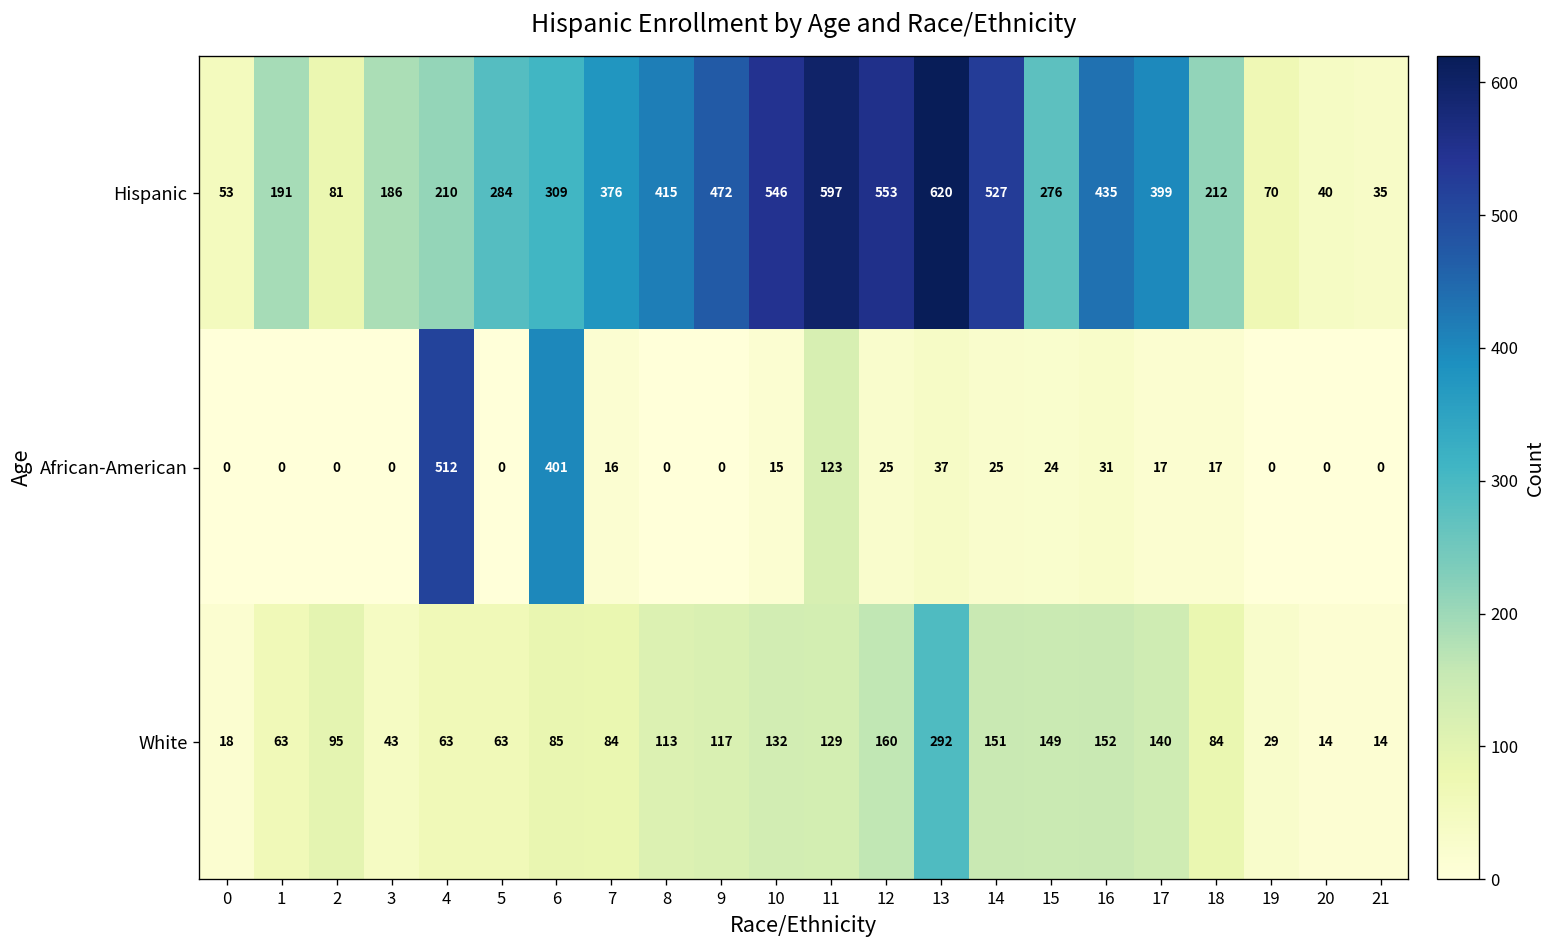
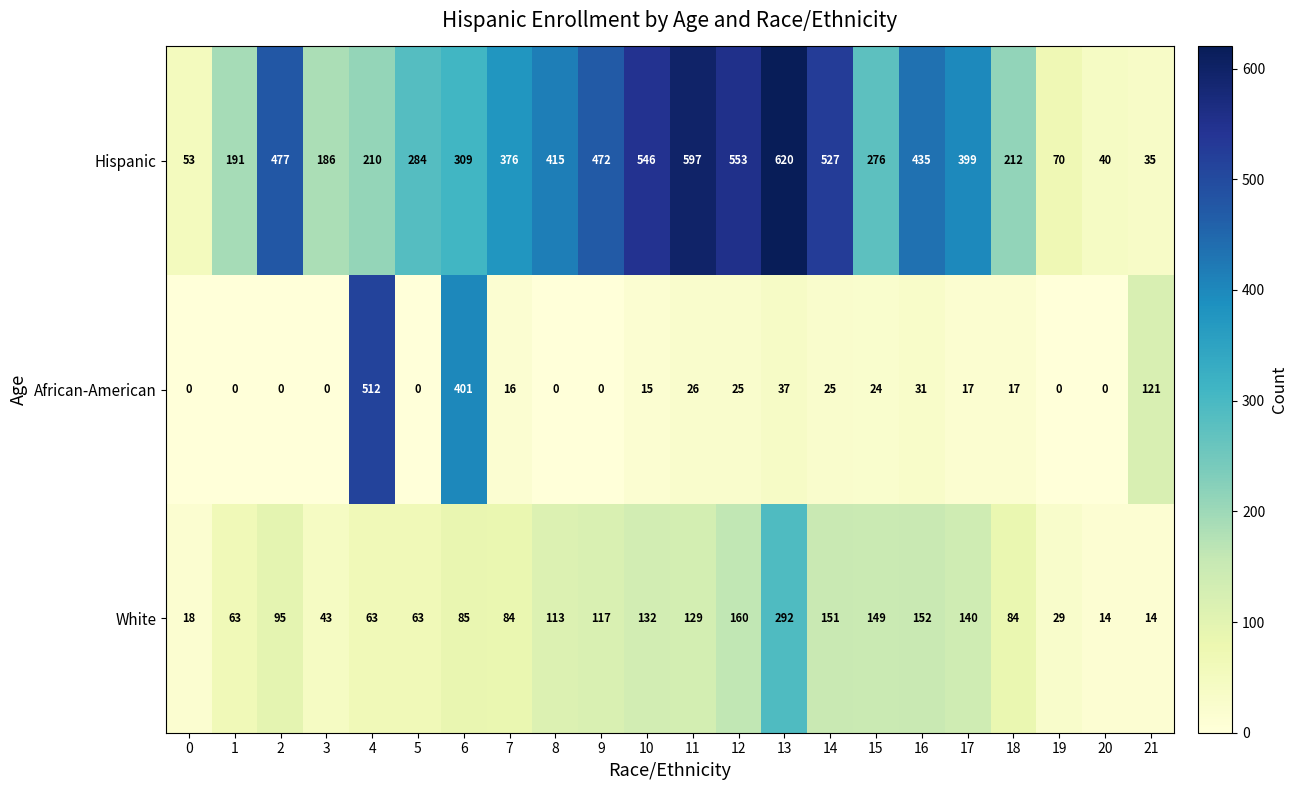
  {
    "Hispanic": {
      "0": 53,
      "1": 191,
-     "2": 81,
+     "2": 477,
      "3": 186,
      "4": 210,
      "5": 284,
      "6": 309,
      "7": 376,
      "8": 415,
      "9": 472,
      "10": 546,
      "11": 597,
      "12": 553,
      "13": 620,
      "14": 527,
      "15": 276,
      "16": 435,
      "17": 399,
      "18": 212,
      "19": 70,
      "20": 40,
      "21": 35
    },
    "African-American": {
      "0": 0,
      "1": 0,
      "2": 0,
      "3": 0,
      "4": 512,
      "5": 0,
      "6": 401,
      "7": 16,
      "8": 0,
      "9": 0,
      "10": 15,
-     "11": 123,
+     "11": 26,
      "12": 25,
      "13": 37,
      "14": 25,
      "15": 24,
      "16": 31,
      "17": 17,
      "18": 17,
      "19": 0,
      "20": 0,
-     "21": 0
+     "21": 121
    },
    "White": {
      "0": 18,
      "1": 63,
      "2": 95,
      "3": 43,
      "4": 63,
      "5": 63,
      "6": 85,
      "7": 84,
      "8": 113,
      "9": 117,
      "10": 132,
      "11": 129,
      "12": 160,
      "13": 292,
      "14": 151,
      "15": 149,
      "16": 152,
      "17": 140,
      "18": 84,
      "19": 29,
      "20": 14,
      "21": 14
    }
  }
